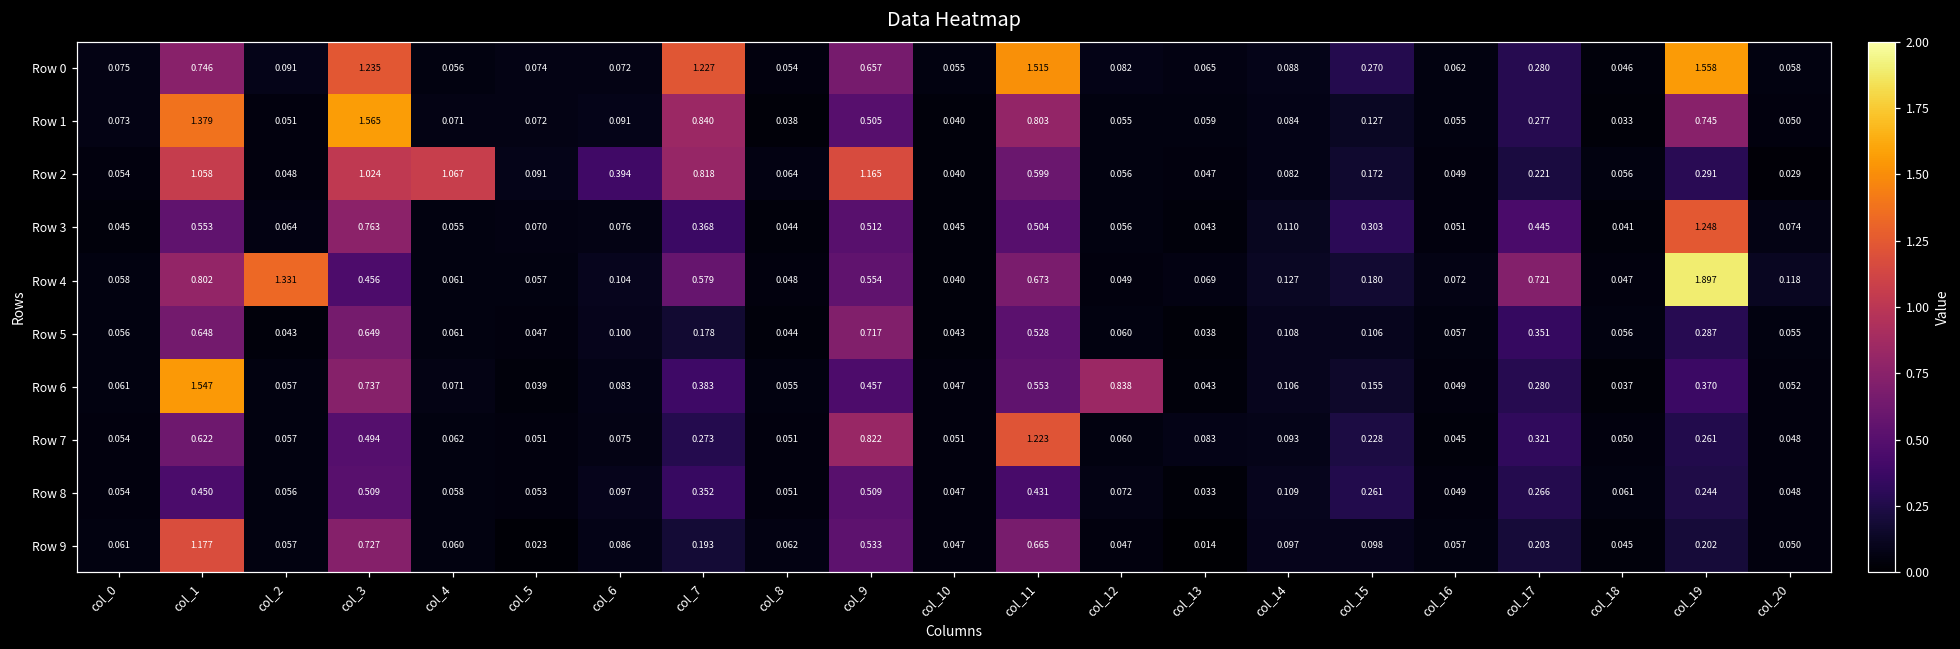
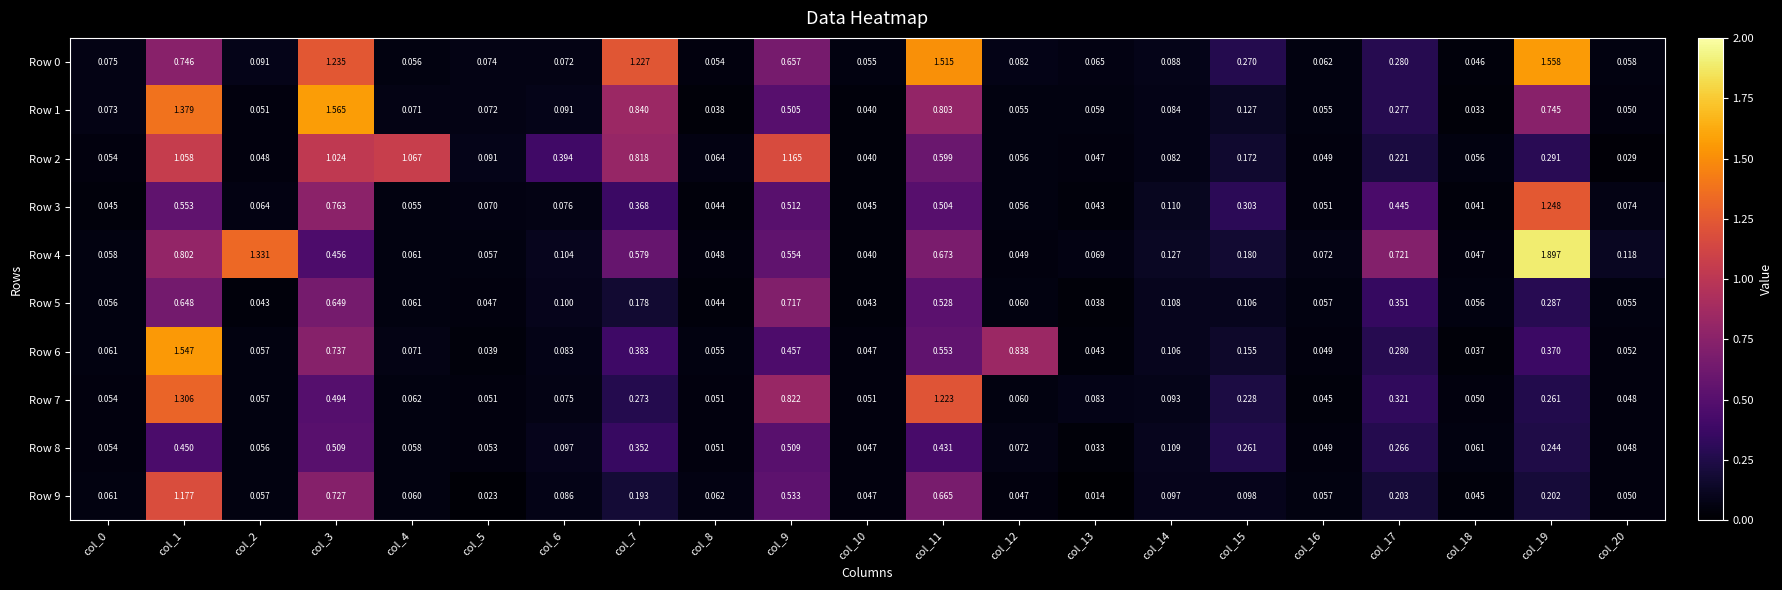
  {
    "Row 7": {
      "col_0": 0.054,
-     "col_1": 0.622,
+     "col_1": 1.306,
      "col_2": 0.057,
      "col_3": 0.494,
      "col_4": 0.062,
      "col_5": 0.051,
      "col_6": 0.075,
      "col_7": 0.273,
      "col_8": 0.051,
      "col_9": 0.822,
      "col_10": 0.051,
      "col_11": 1.223,
      "col_12": 0.060,
      "col_13": 0.083,
      "col_14": 0.093,
      "col_15": 0.228,
      "col_16": 0.045,
      "col_17": 0.321,
      "col_18": 0.050,
      "col_19": 0.261,
      "col_20": 0.048
    }
  }
